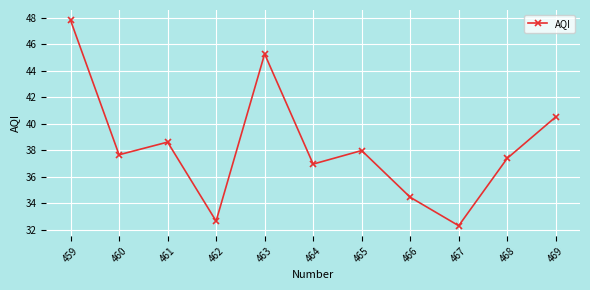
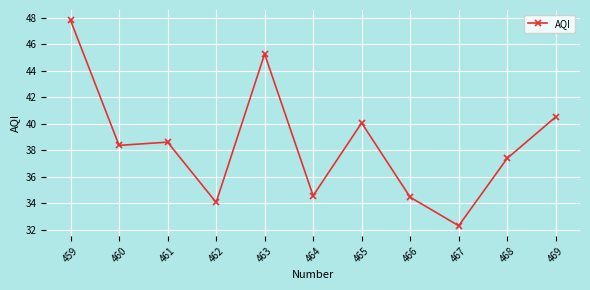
  {
    "459": 47.8,
-   "460": 37.7,
+   "460": 38.4,
    "461": 38.6,
-   "462": 32.7,
+   "462": 34.1,
    "463": 45.3,
-   "464": 37.0,
-   "465": 38.0,
+   "464": 34.6,
+   "465": 40.1,
    "466": 34.5,
    "467": 32.3,
    "468": 37.4,
    "469": 40.5
  }
